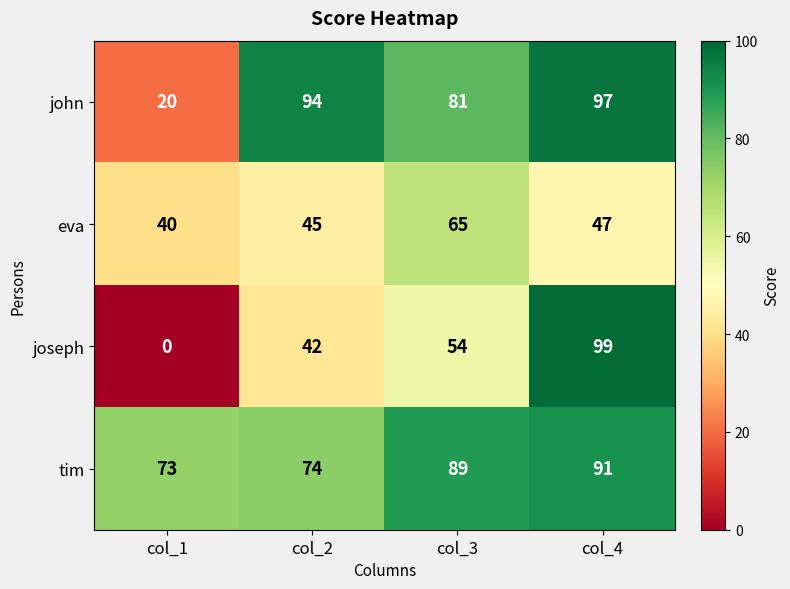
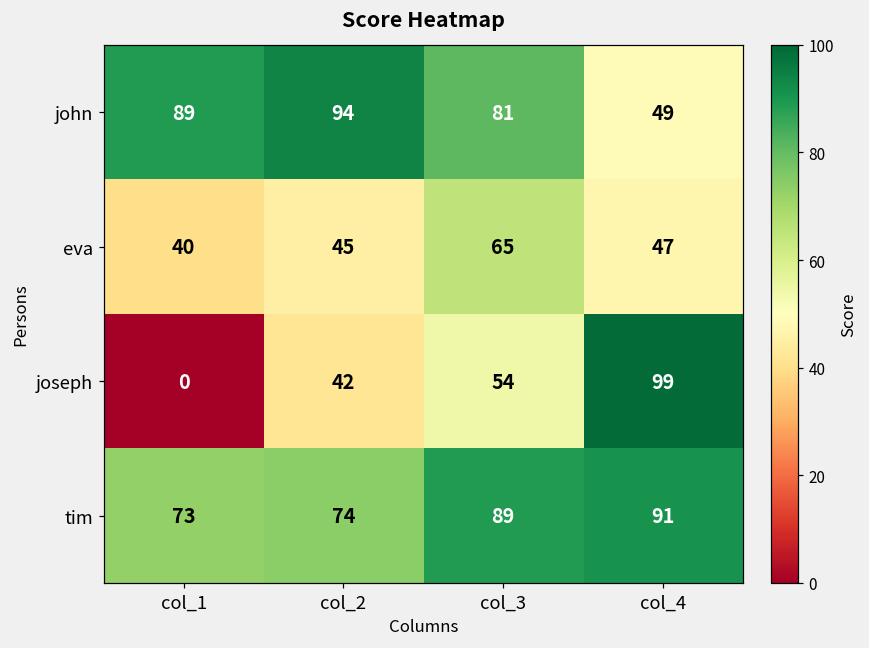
  {
    "john": {
-     "col_1": 20,
+     "col_1": 89,
      "col_2": 94,
      "col_3": 81,
-     "col_4": 97
+     "col_4": 49
    },
    "eva": {
      "col_1": 40,
      "col_2": 45,
      "col_3": 65,
      "col_4": 47
    },
    "joseph": {
      "col_1": 0,
      "col_2": 42,
      "col_3": 54,
      "col_4": 99
    },
    "tim": {
      "col_1": 73,
      "col_2": 74,
      "col_3": 89,
      "col_4": 91
    }
  }
